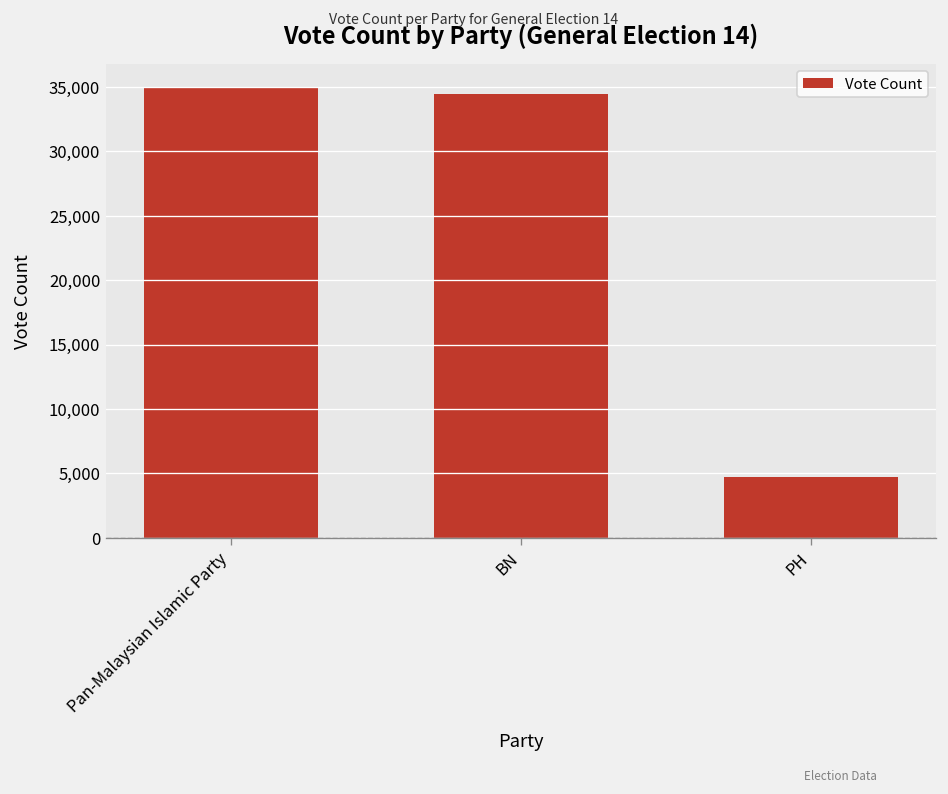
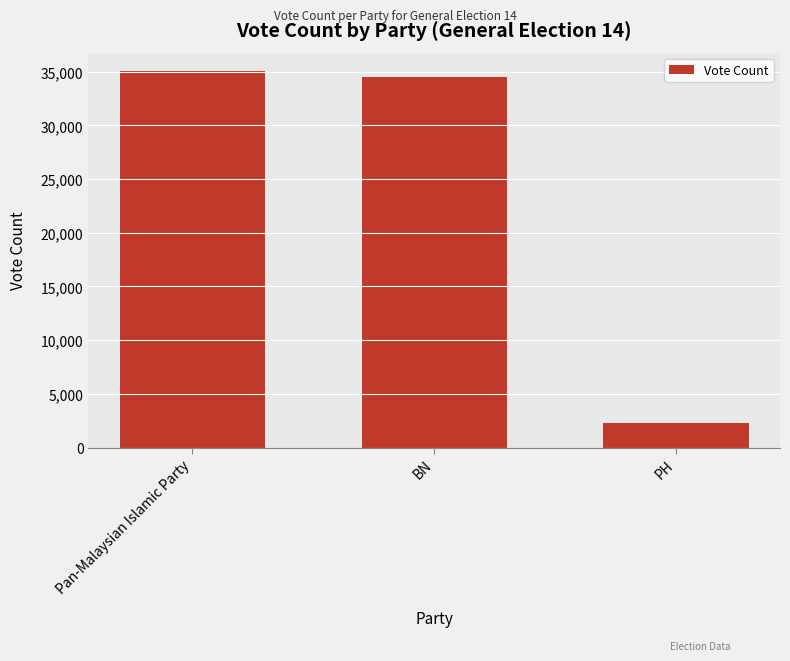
  {
    "Pan-Malaysian Islamic Party": "35,000",
    "BN": "34,500",
-   "PH": "4,700"
+   "PH": "2,300"
  }
